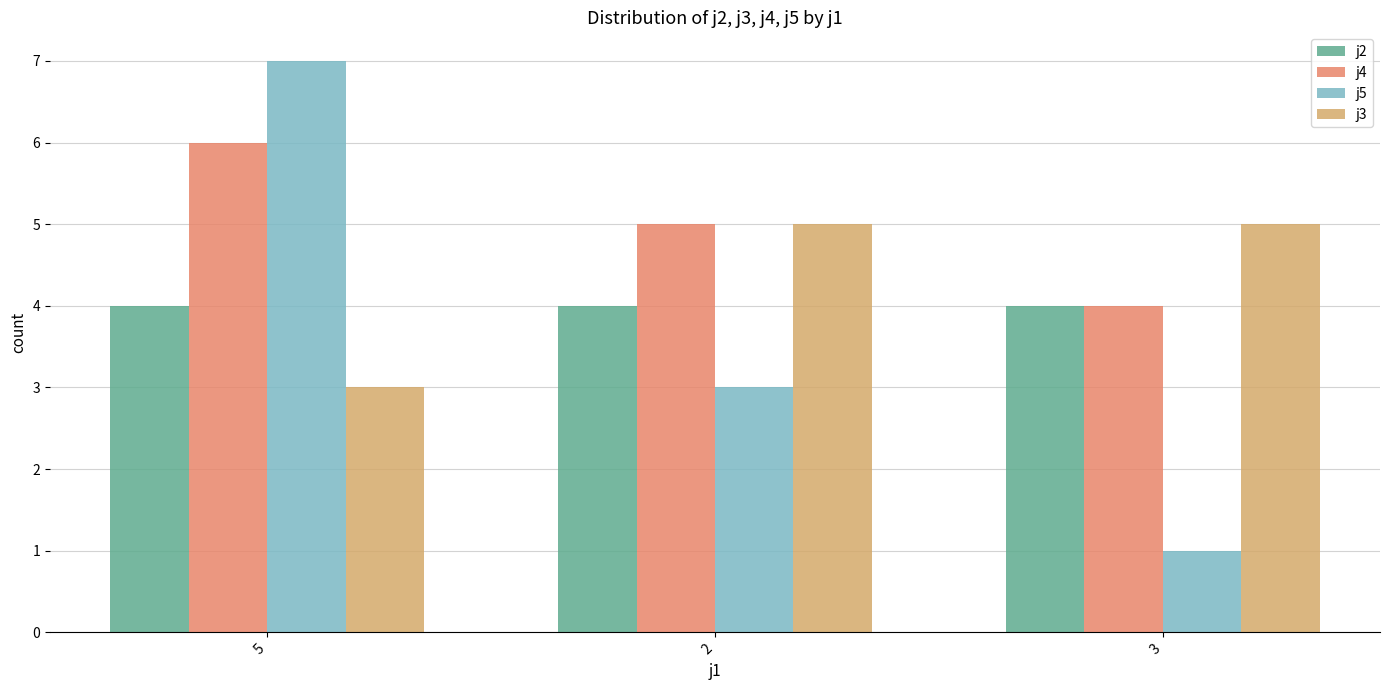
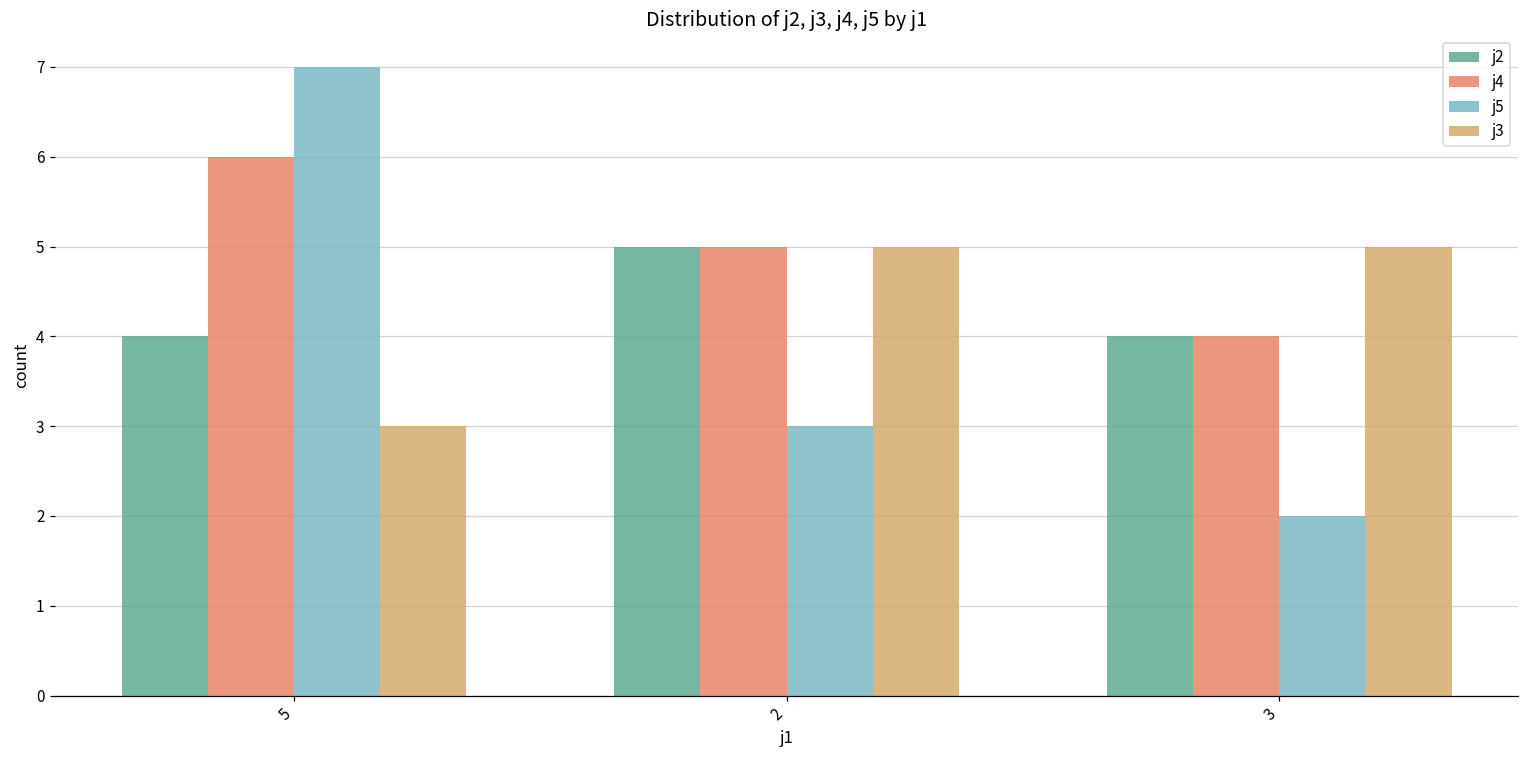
  {
    "j2": {
      "5": 4,
-     "2": 4,
+     "2": 5,
      "3": 4
    },
    "j5": {
      "5": 7,
      "2": 3,
-     "3": 1
+     "3": 2
    }
  }
